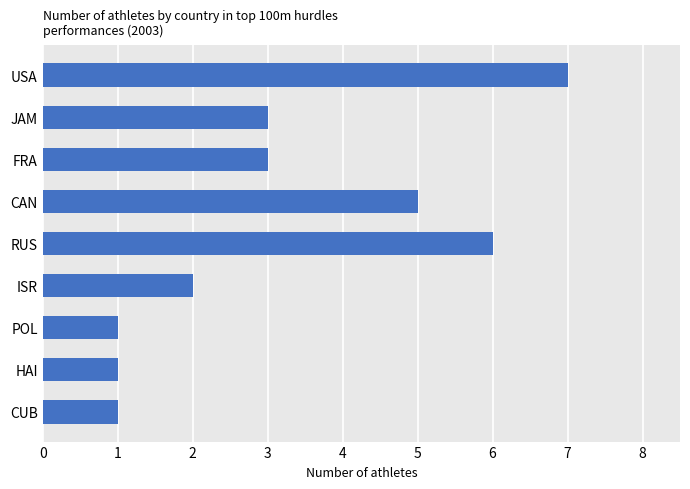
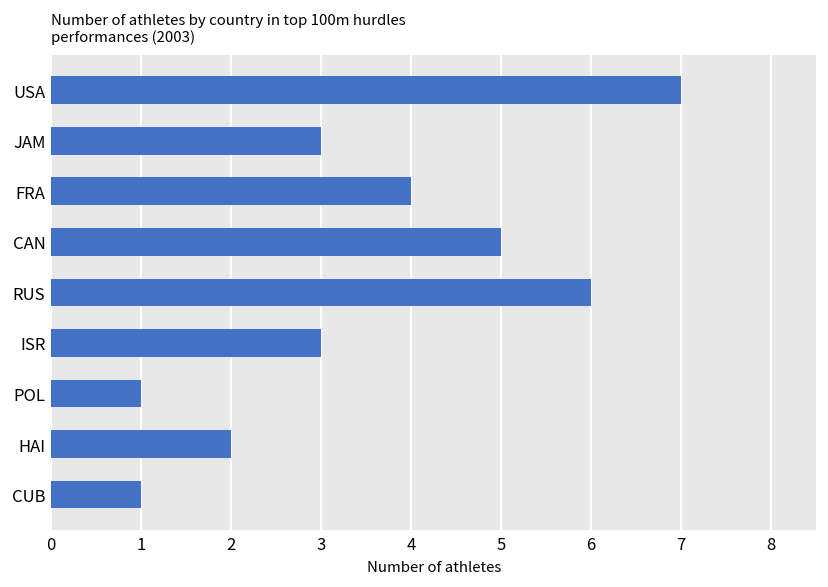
  {
    "USA": 7,
    "JAM": 3,
-   "FRA": 3,
+   "FRA": 4,
    "CAN": 5,
    "RUS": 6,
-   "ISR": 2,
+   "ISR": 3,
    "POL": 1,
-   "HAI": 1,
+   "HAI": 2,
    "CUB": 1
  }
